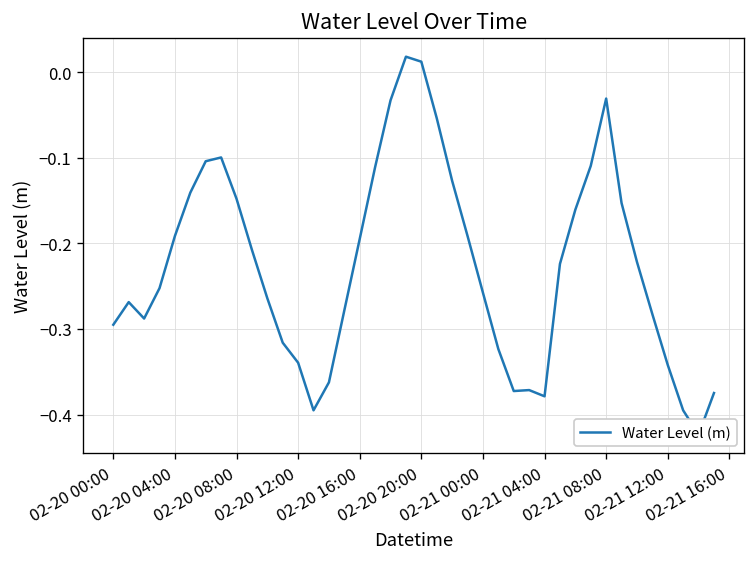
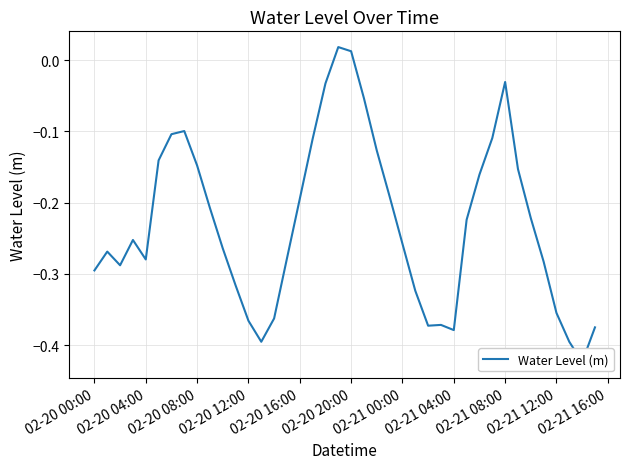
  {
    "02-20 00:00": -0.30,
-   "02-20 04:00": -0.19,
+   "02-20 04:00": -0.28,
    "02-20 08:00": -0.15,
-   "02-20 12:00": -0.34,
+   "02-20 12:00": -0.37,
    "02-20 16:00": -0.19,
    "02-20 20:00": 0.01,
    "02-21 00:00": -0.26,
    "02-21 04:00": -0.38,
    "02-21 08:00": -0.03,
-   "02-21 12:00": -0.34
+   "02-21 12:00": -0.35
  }
